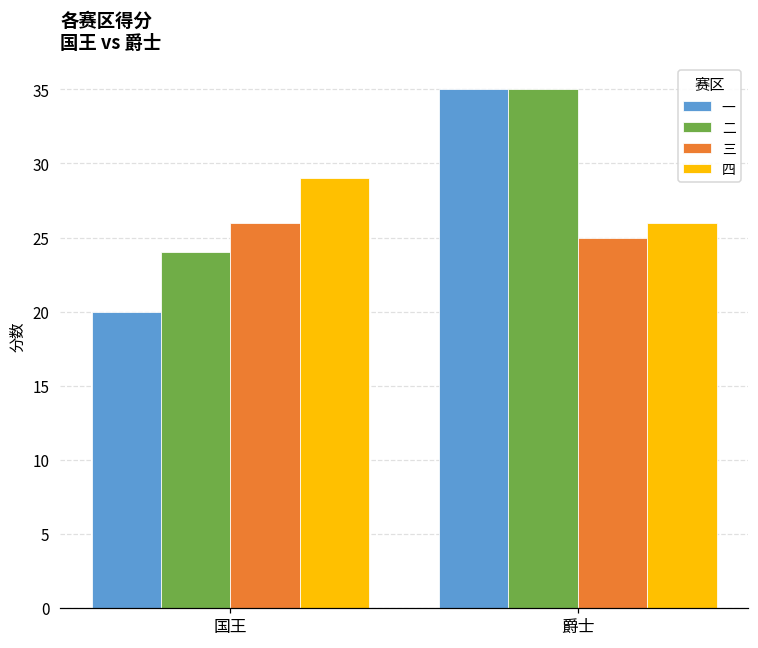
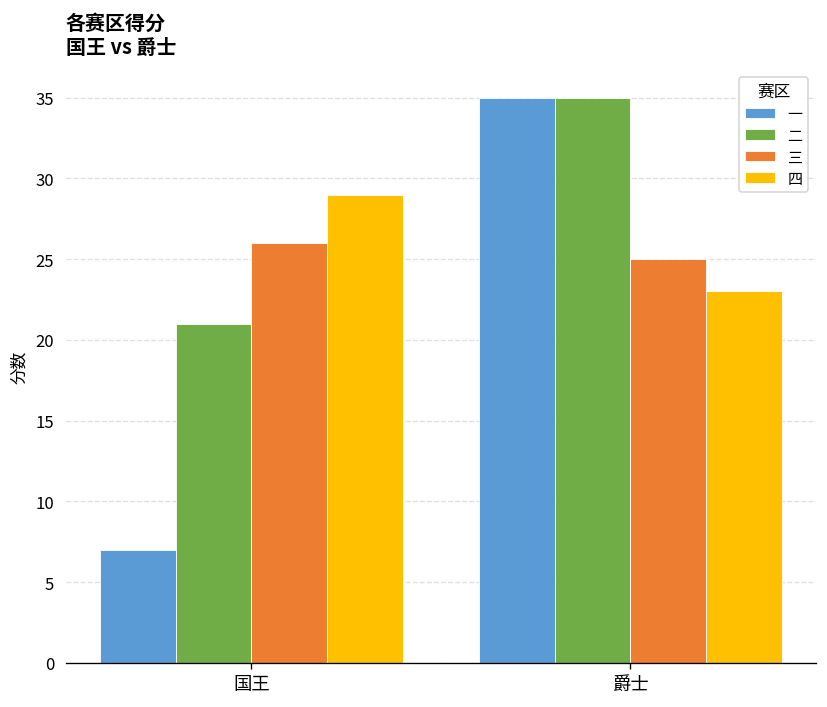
  {
    "一": {
-     "国王": 20,
+     "国王": 7,
      "爵士": 35
    },
    "二": {
-     "国王": 24,
+     "国王": 21,
      "爵士": 35
    },
    "三": {
      "国王": 26,
      "爵士": 25
    },
    "四": {
      "国王": 29,
-     "爵士": 26
+     "爵士": 23
    }
  }
